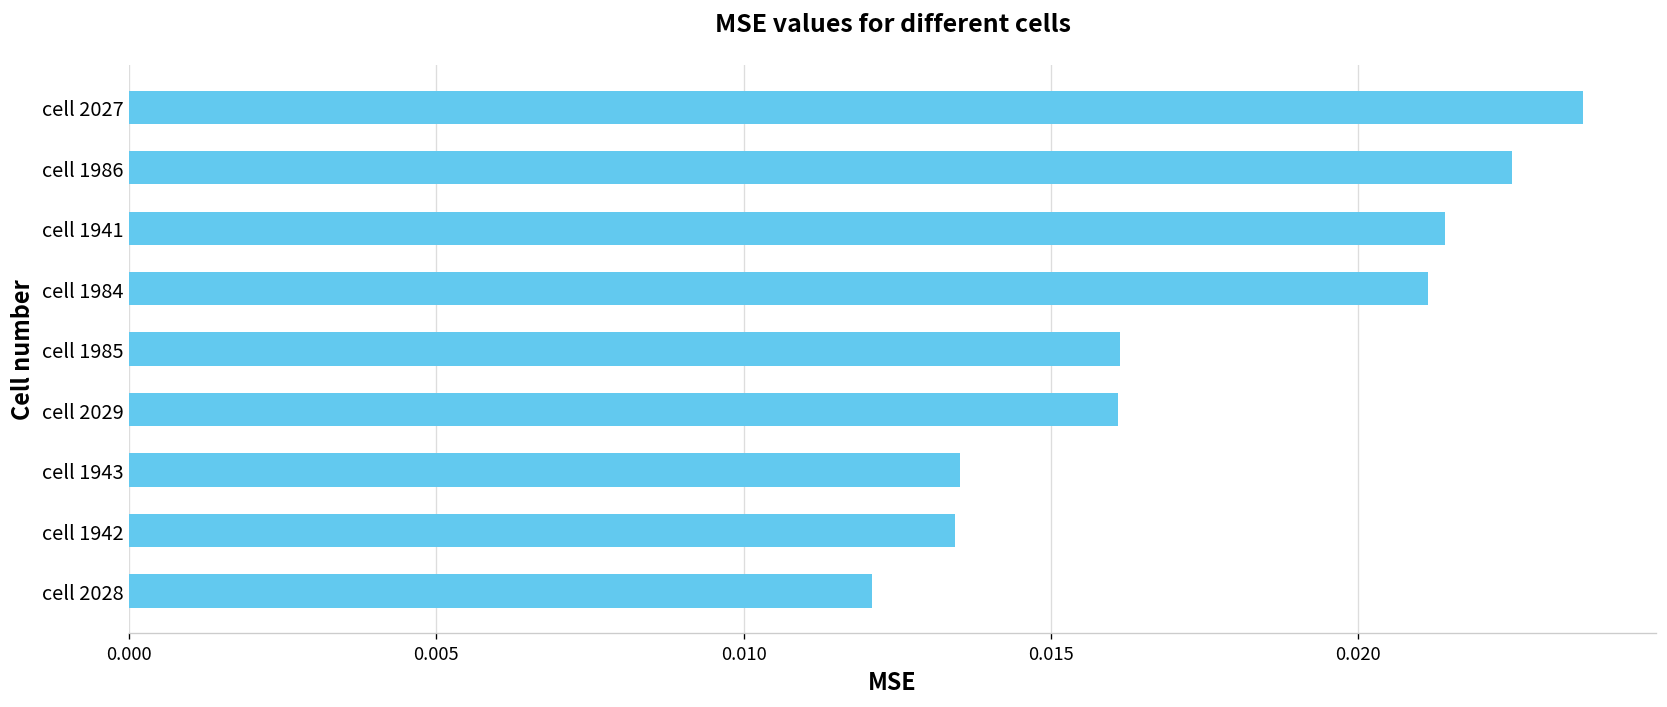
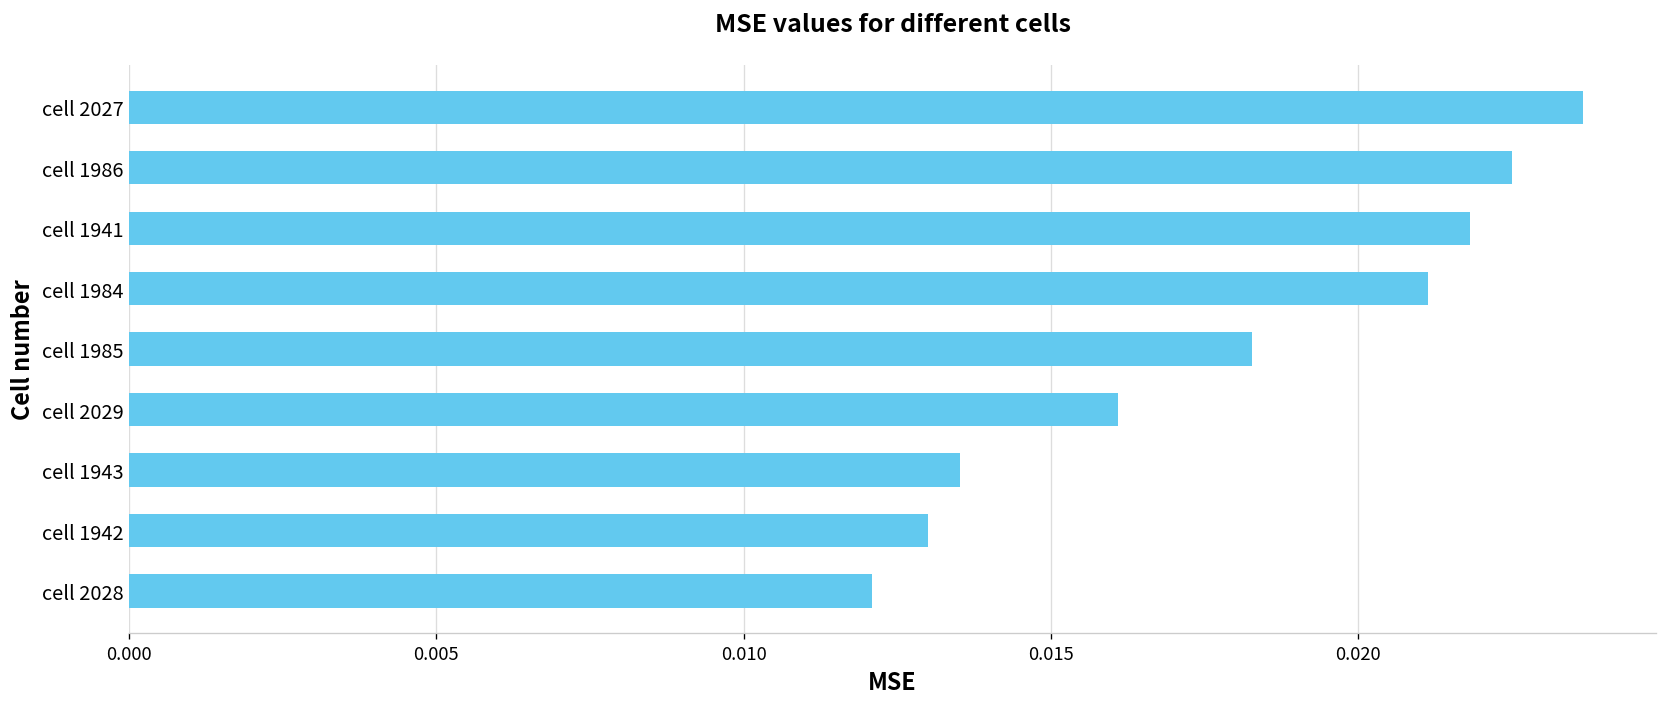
  {
    "cell 2027": 0.0237,
    "cell 1986": 0.0225,
-   "cell 1941": 0.0214,
+   "cell 1941": 0.0218,
    "cell 1984": 0.0211,
-   "cell 1985": 0.0161,
+   "cell 1985": 0.0183,
    "cell 2029": 0.0161,
    "cell 1943": 0.0135,
-   "cell 1942": 0.0134,
+   "cell 1942": 0.0130,
    "cell 2028": 0.0121
  }
